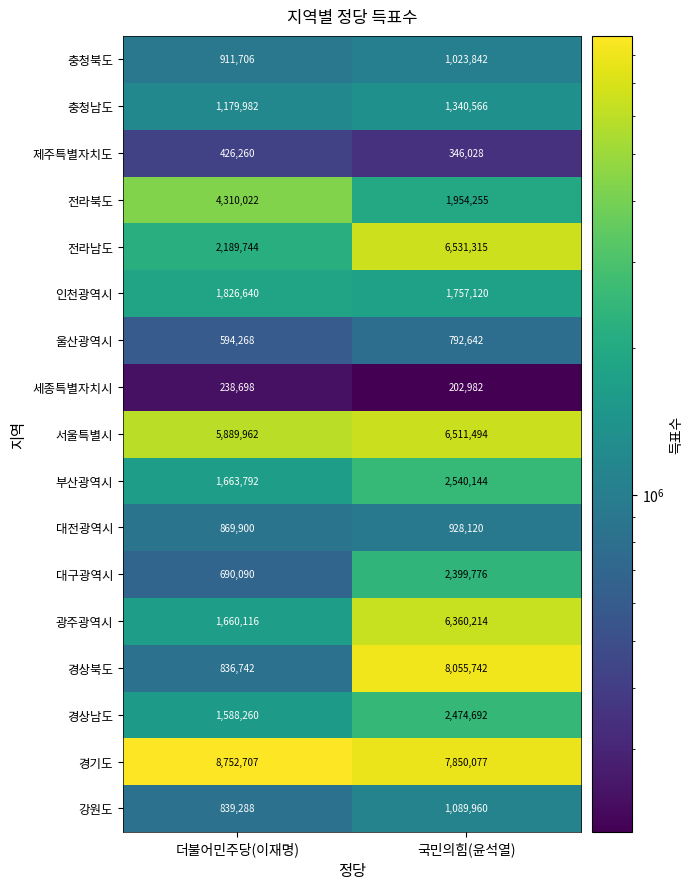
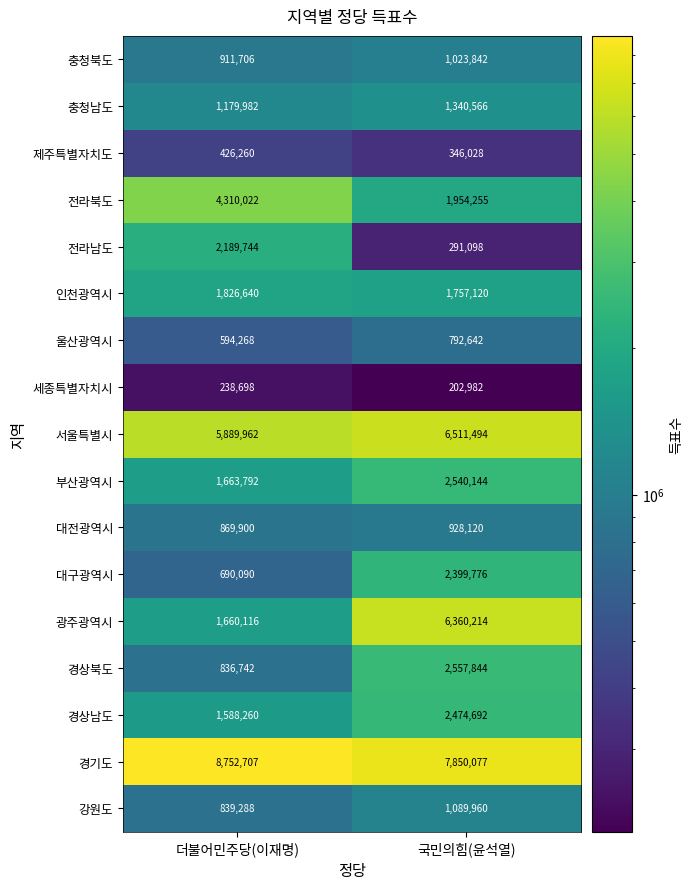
  {
    "충청북도": {
      "더불어민주당(이재명)": "911,706",
      "국민의힘(윤석열)": "1,023,842"
    },
    "충청남도": {
      "더불어민주당(이재명)": "1,179,982",
      "국민의힘(윤석열)": "1,340,566"
    },
    "제주특별자치도": {
      "더불어민주당(이재명)": "426,260",
      "국민의힘(윤석열)": "346,028"
    },
    "전라북도": {
      "더불어민주당(이재명)": "4,310,022",
      "국민의힘(윤석열)": "1,954,255"
    },
    "전라남도": {
      "더불어민주당(이재명)": "2,189,744",
-     "국민의힘(윤석열)": "6,531,315"
+     "국민의힘(윤석열)": "291,098"
    },
    "인천광역시": {
      "더불어민주당(이재명)": "1,826,640",
      "국민의힘(윤석열)": "1,757,120"
    },
    "울산광역시": {
      "더불어민주당(이재명)": "594,268",
      "국민의힘(윤석열)": "792,642"
    },
    "세종특별자치시": {
      "더불어민주당(이재명)": "238,698",
      "국민의힘(윤석열)": "202,982"
    },
    "서울특별시": {
      "더불어민주당(이재명)": "5,889,962",
      "국민의힘(윤석열)": "6,511,494"
    },
    "부산광역시": {
      "더불어민주당(이재명)": "1,663,792",
      "국민의힘(윤석열)": "2,540,144"
    },
    "대전광역시": {
      "더불어민주당(이재명)": "869,900",
      "국민의힘(윤석열)": "928,120"
    },
    "대구광역시": {
      "더불어민주당(이재명)": "690,090",
      "국민의힘(윤석열)": "2,399,776"
    },
    "광주광역시": {
      "더불어민주당(이재명)": "1,660,116",
      "국민의힘(윤석열)": "6,360,214"
    },
    "경상북도": {
      "더불어민주당(이재명)": "836,742",
-     "국민의힘(윤석열)": "8,055,742"
+     "국민의힘(윤석열)": "2,557,844"
    },
    "경상남도": {
      "더불어민주당(이재명)": "1,588,260",
      "국민의힘(윤석열)": "2,474,692"
    },
    "경기도": {
      "더불어민주당(이재명)": "8,752,707",
      "국민의힘(윤석열)": "7,850,077"
    },
    "강원도": {
      "더불어민주당(이재명)": "839,288",
      "국민의힘(윤석열)": "1,089,960"
    }
  }
